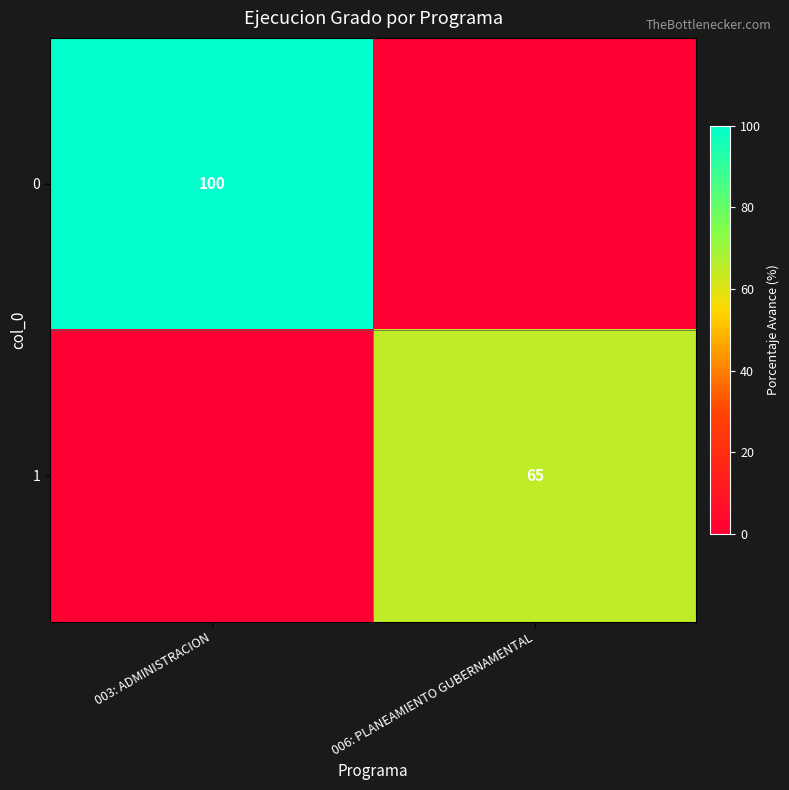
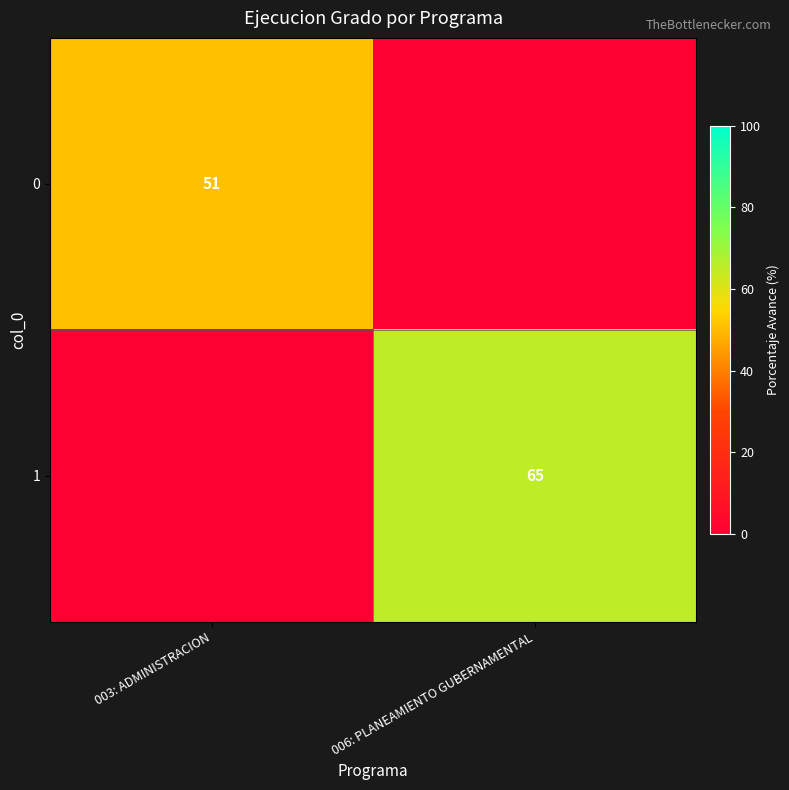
  {
    "0": {
-     "003: ADMINISTRACION": 100
+     "003: ADMINISTRACION": 51
    },
    "1": {
      "006: PLANEAMIENTO GUBERNAMENTAL": 65
    }
  }
